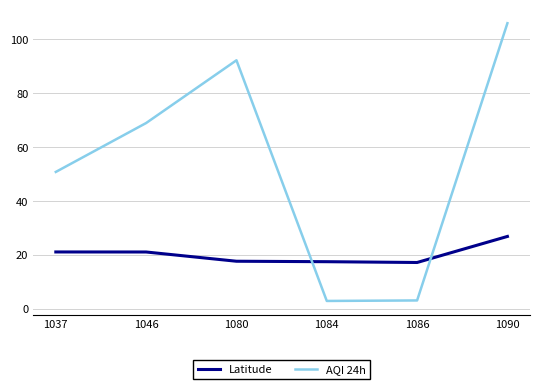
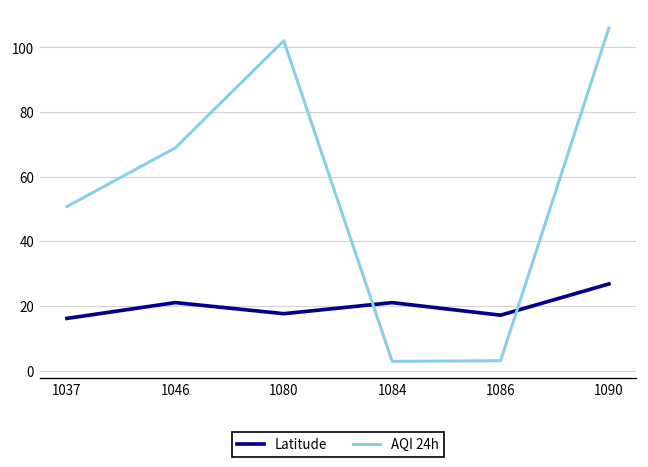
  {
    "Latitude": {
-     "1037": 21,
+     "1037": 16,
      "1046": 21,
      "1080": 18,
-     "1084": 17,
+     "1084": 21,
      "1086": 17,
      "1090": 27
    },
    "AQI 24h": {
      "1037": 51,
      "1046": 69,
-     "1080": 92,
+     "1080": 102,
      "1084": 3,
      "1086": 3,
      "1090": 106
    }
  }
